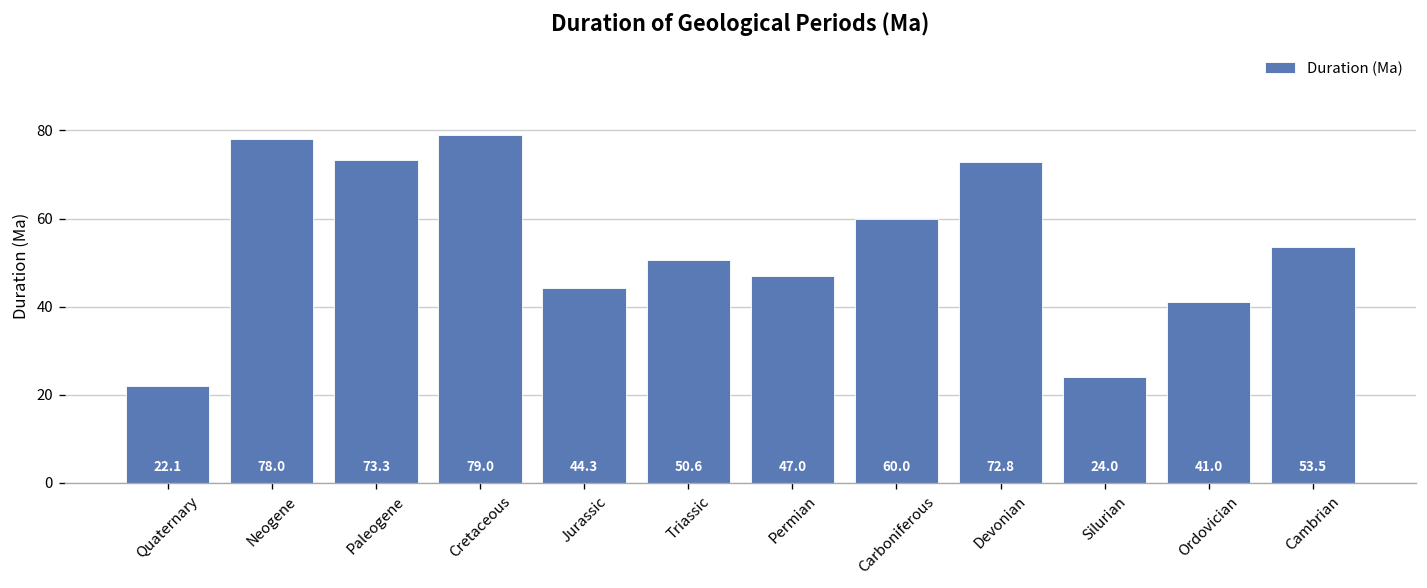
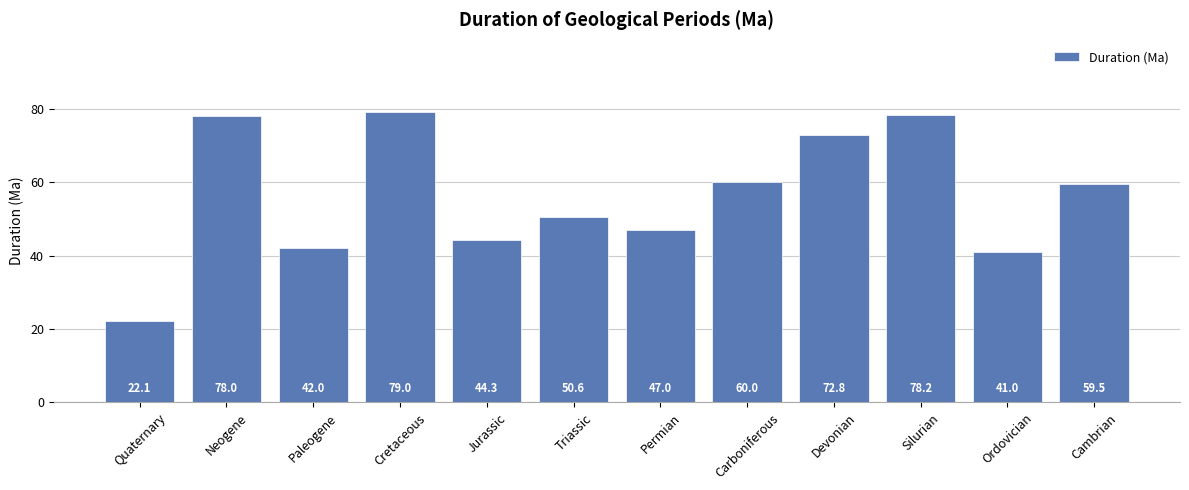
  {
    "Quaternary": 22.1,
    "Neogene": 78.0,
-   "Paleogene": 73.3,
+   "Paleogene": 42.0,
    "Cretaceous": 79.0,
    "Jurassic": 44.3,
    "Triassic": 50.6,
    "Permian": 47.0,
    "Carboniferous": 60.0,
    "Devonian": 72.8,
-   "Silurian": 24.0,
+   "Silurian": 78.2,
    "Ordovician": 41.0,
-   "Cambrian": 53.5
+   "Cambrian": 59.5
  }
